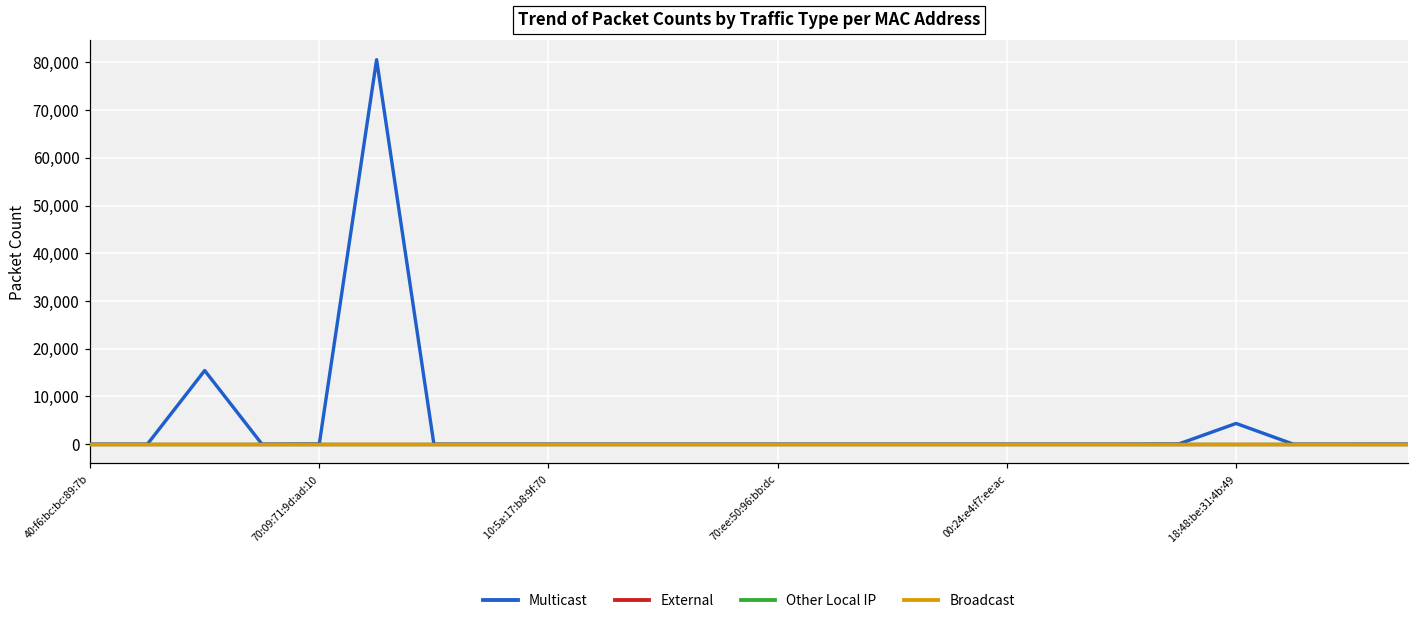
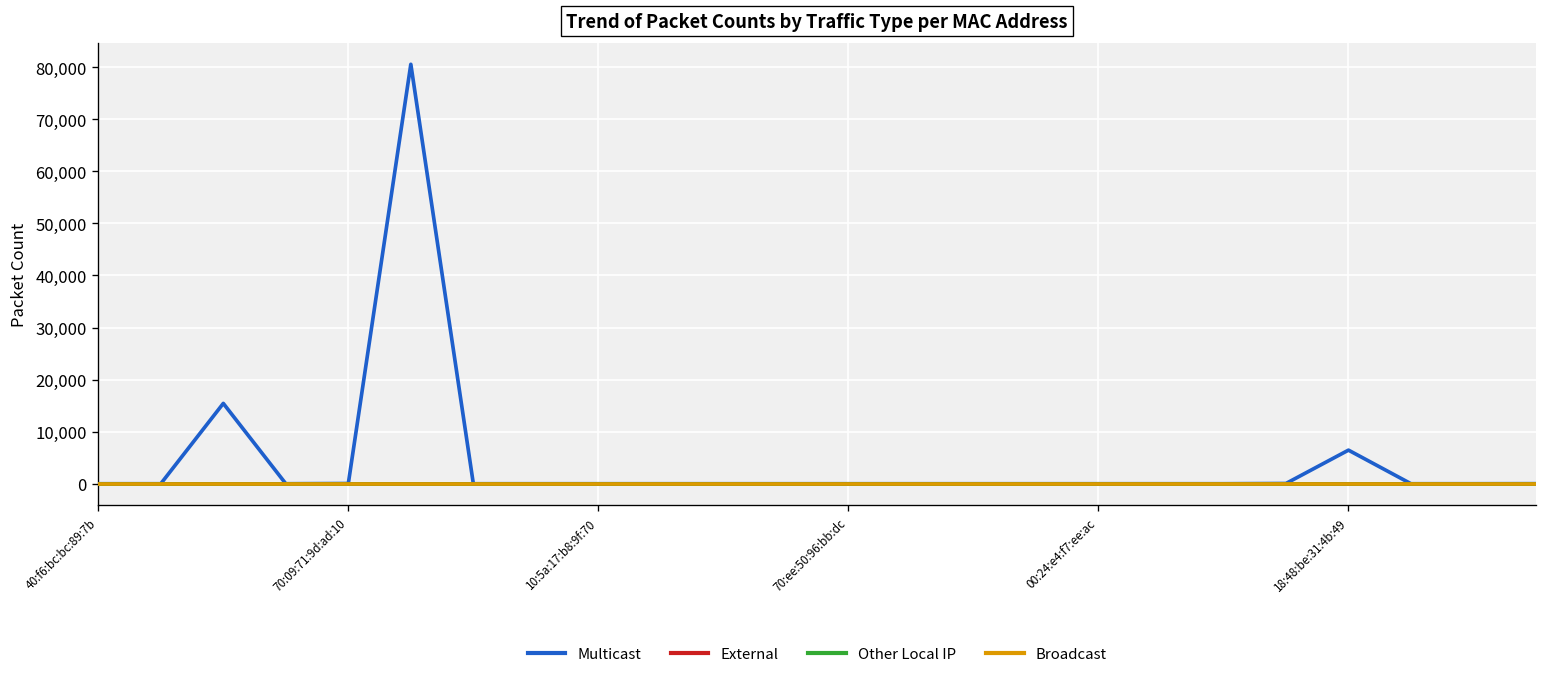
  {
    "Multicast": {
-     "18:48:be:31:4b:49": "4,000"
+     "18:48:be:31:4b:49": "6,000"
    },
    "Broadcast": {
      "18:48:be:31:4b:49": "0"
    }
  }
